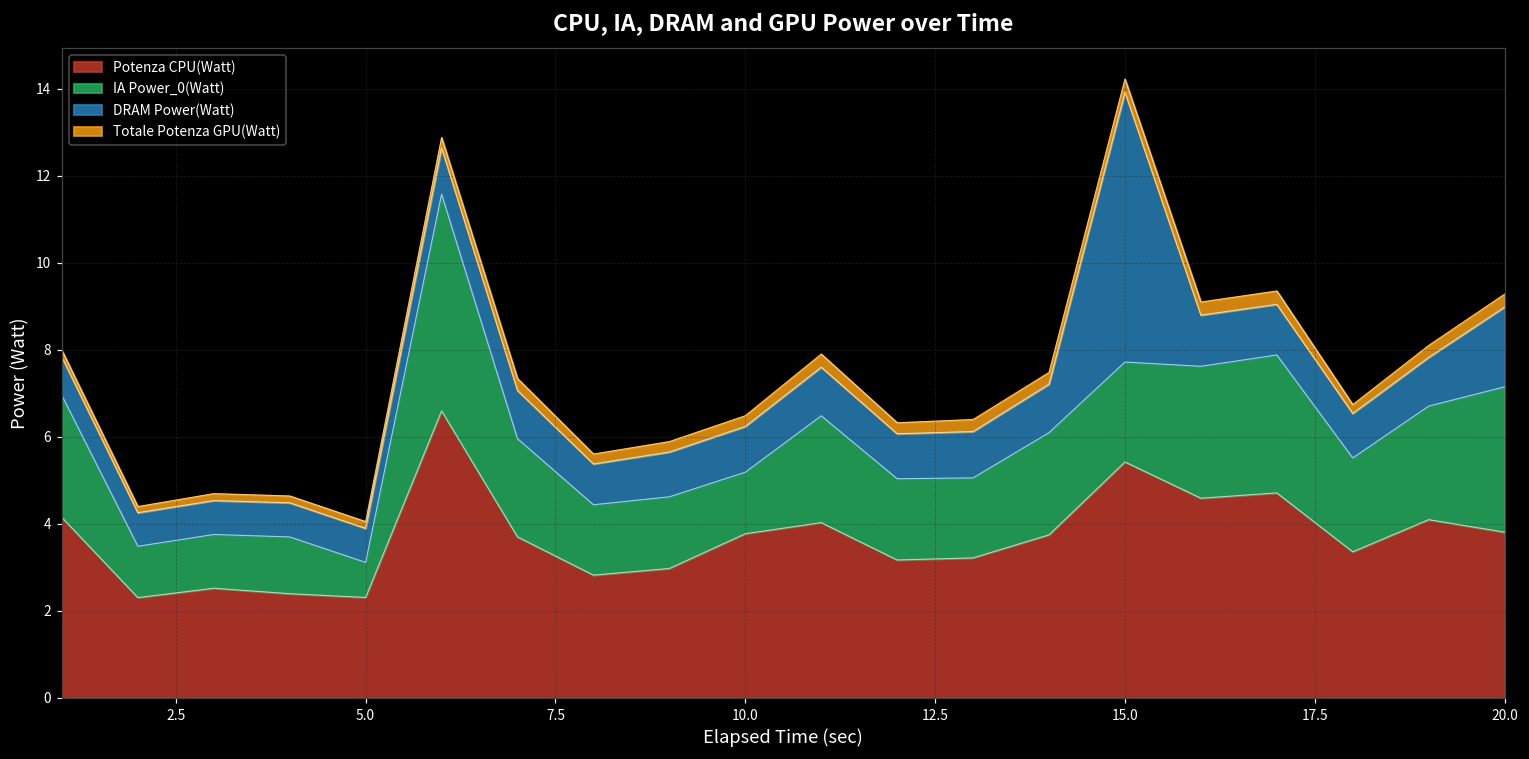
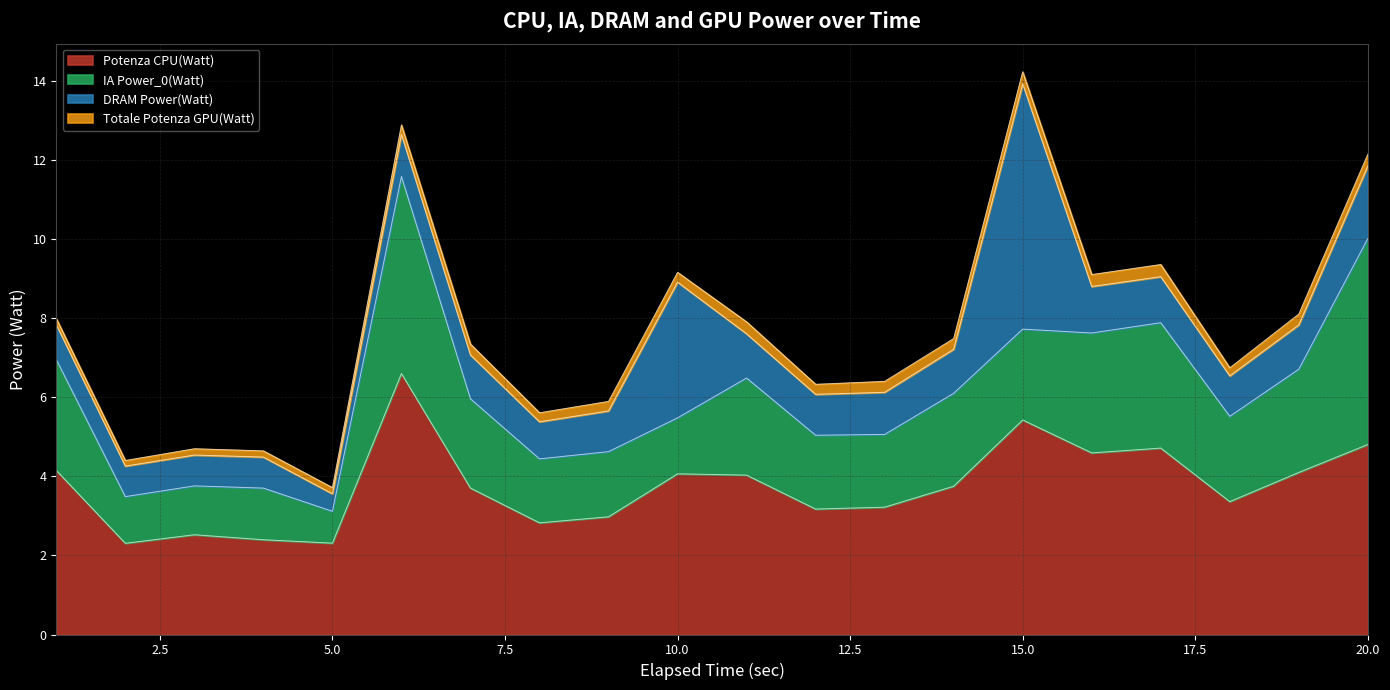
  {
    "Potenza CPU(Watt)": {
      "5.0": 2.3,
-     "10.0": 3.8,
+     "10.0": 4.1,
      "15.0": 5.4,
-     "20.0": 3.8
+     "20.0": 4.8
    },
    "IA Power_0(Watt)": {
      "5.0": 0.8,
      "10.0": 1.4,
      "15.0": 2.3,
-     "20.0": 3.3
+     "20.0": 5.2
    },
    "DRAM Power(Watt)": {
-     "5.0": 0.8,
-     "10.0": 1.0,
+     "5.0": 0.4,
+     "10.0": 3.4,
      "15.0": 6.2,
      "20.0": 1.8
    },
    "Totale Potenza GPU(Watt)": {
      "5.0": 0.2,
      "10.0": 0.2,
      "15.0": 0.3,
      "20.0": 0.3
    }
  }
